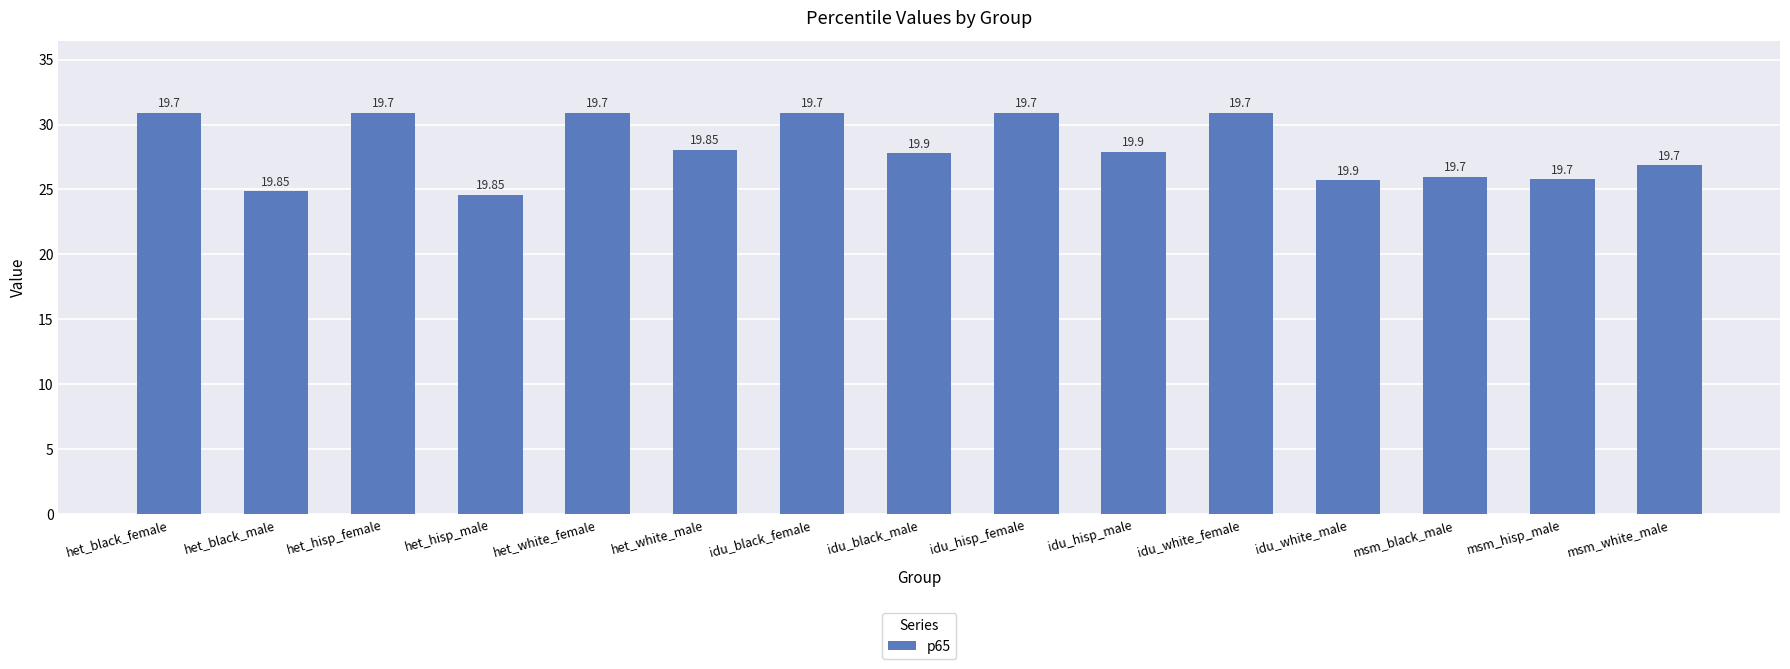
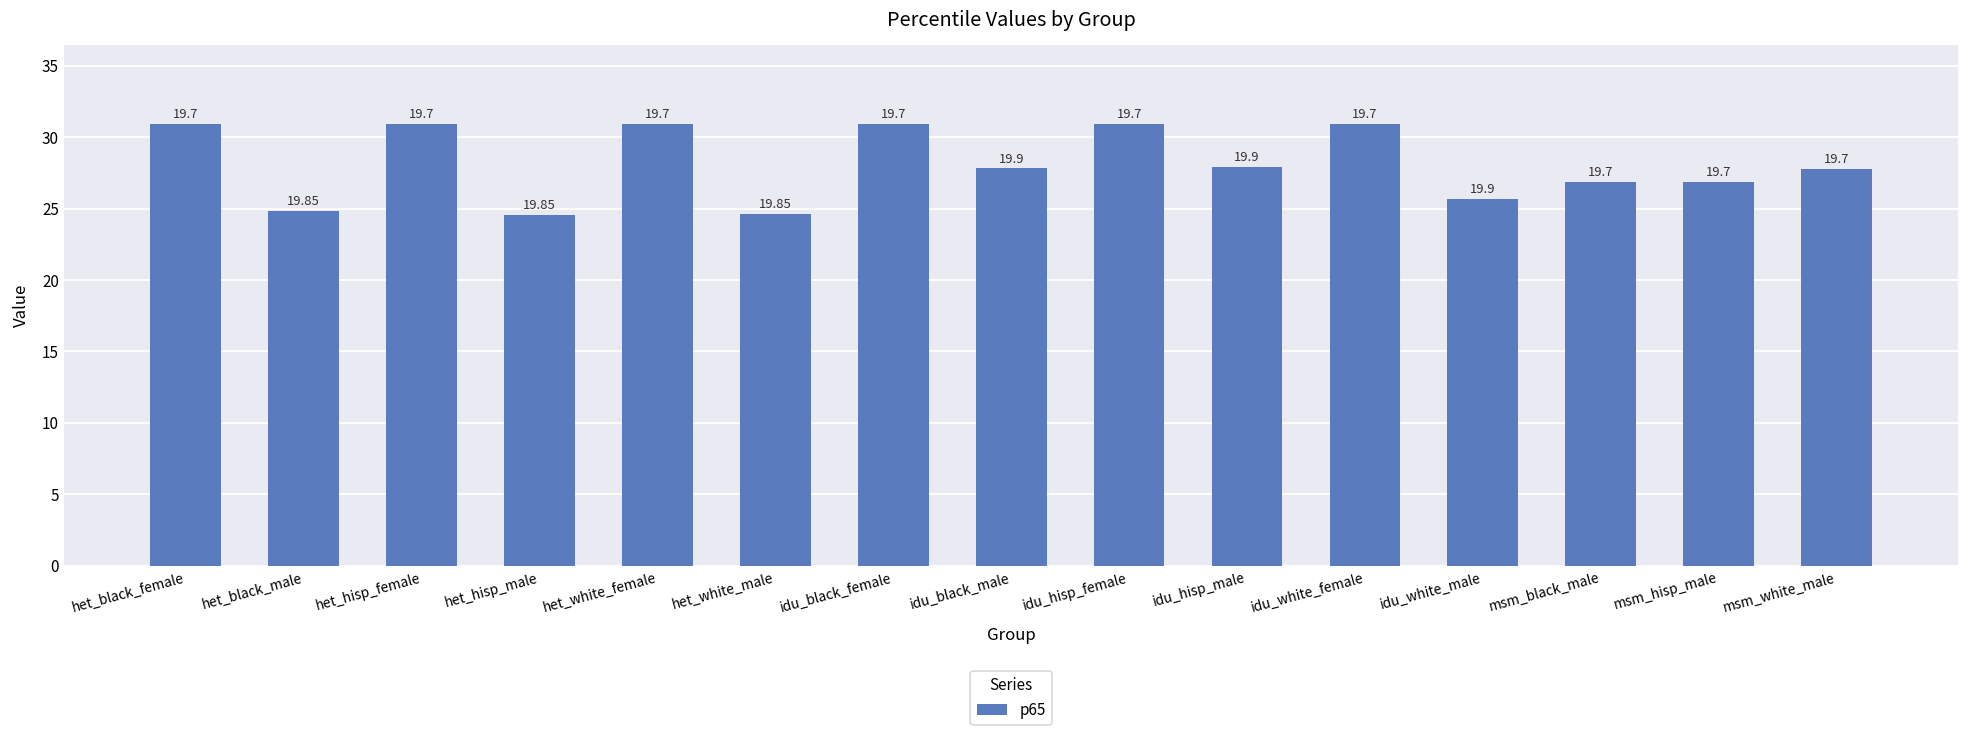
  {
-   "het_white_male": 28.1,
-   "msm_black_male": 26.0,
-   "msm_hisp_male": 25.8,
-   "msm_white_male": 26.9
+   "het_white_male": 24.7,
+   "msm_black_male": 26.9,
+   "msm_hisp_male": 26.9,
+   "msm_white_male": 27.8
  }
